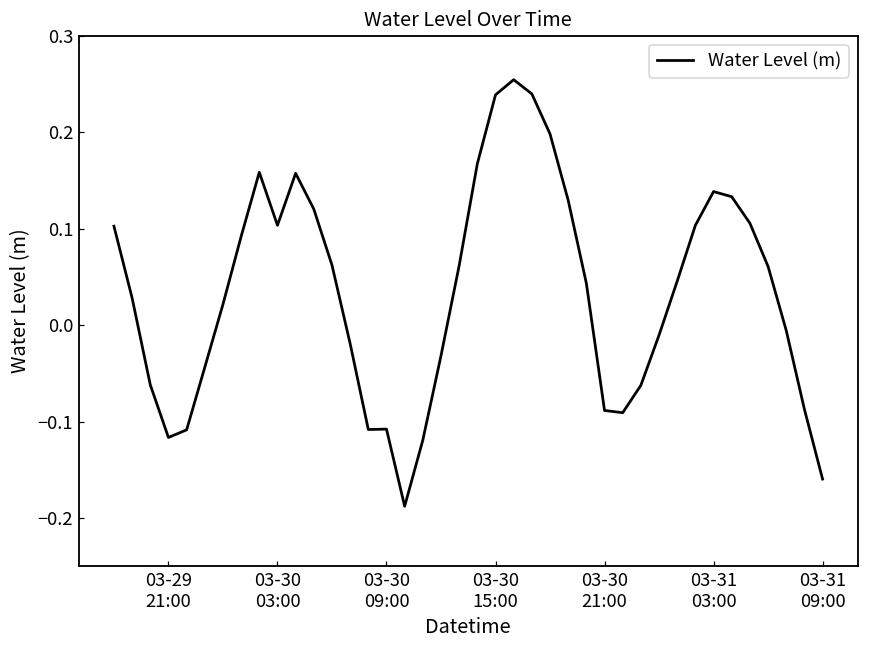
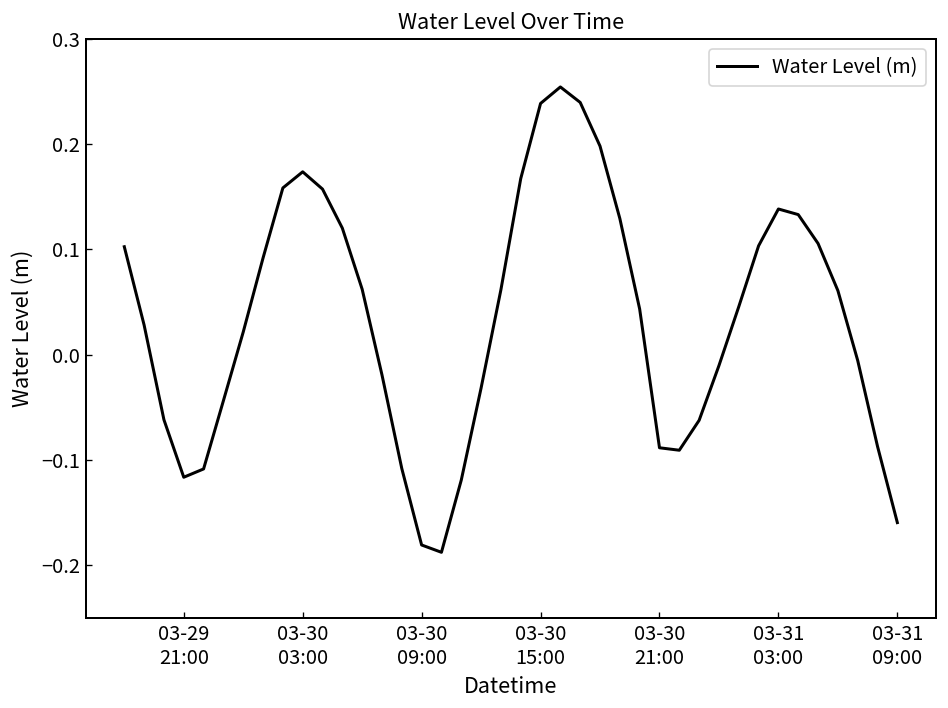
  {
    "03-29 21:00": -0.12,
-   "03-30 03:00": 0.10,
-   "03-30 09:00": -0.11,
+   "03-30 03:00": 0.17,
+   "03-30 09:00": -0.18,
    "03-30 15:00": 0.24,
    "03-30 21:00": -0.09,
    "03-31 03:00": 0.14,
    "03-31 09:00": -0.16
  }
